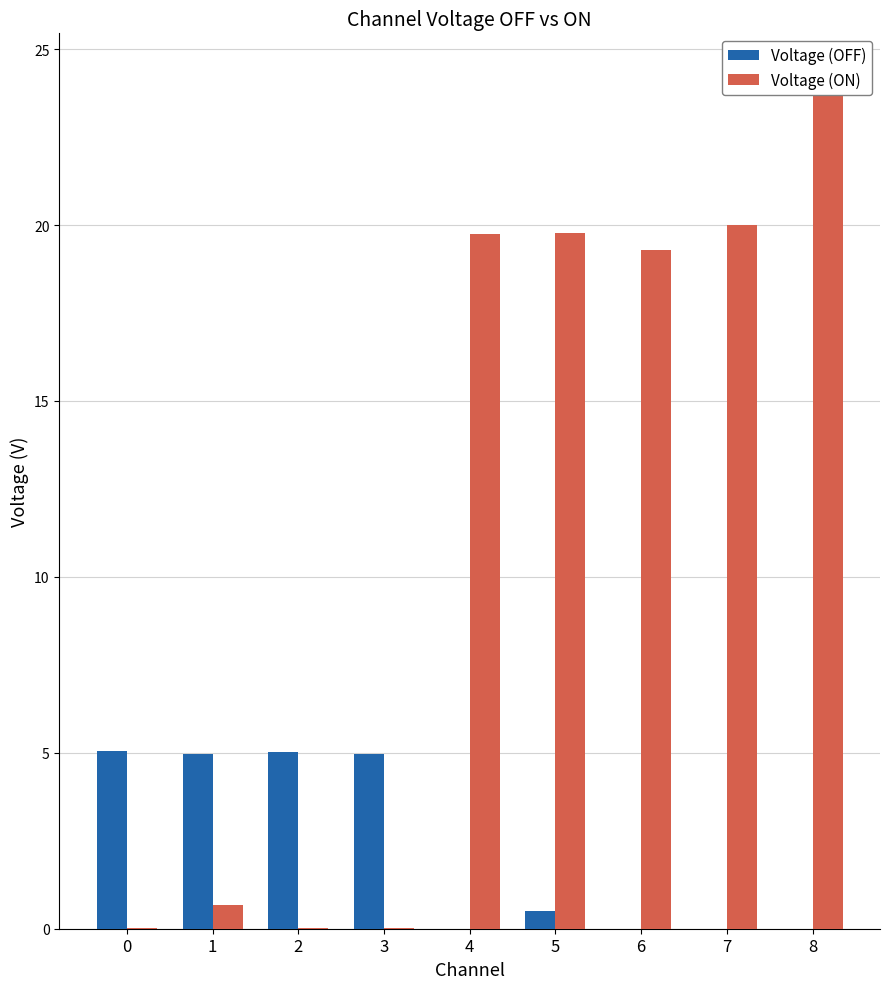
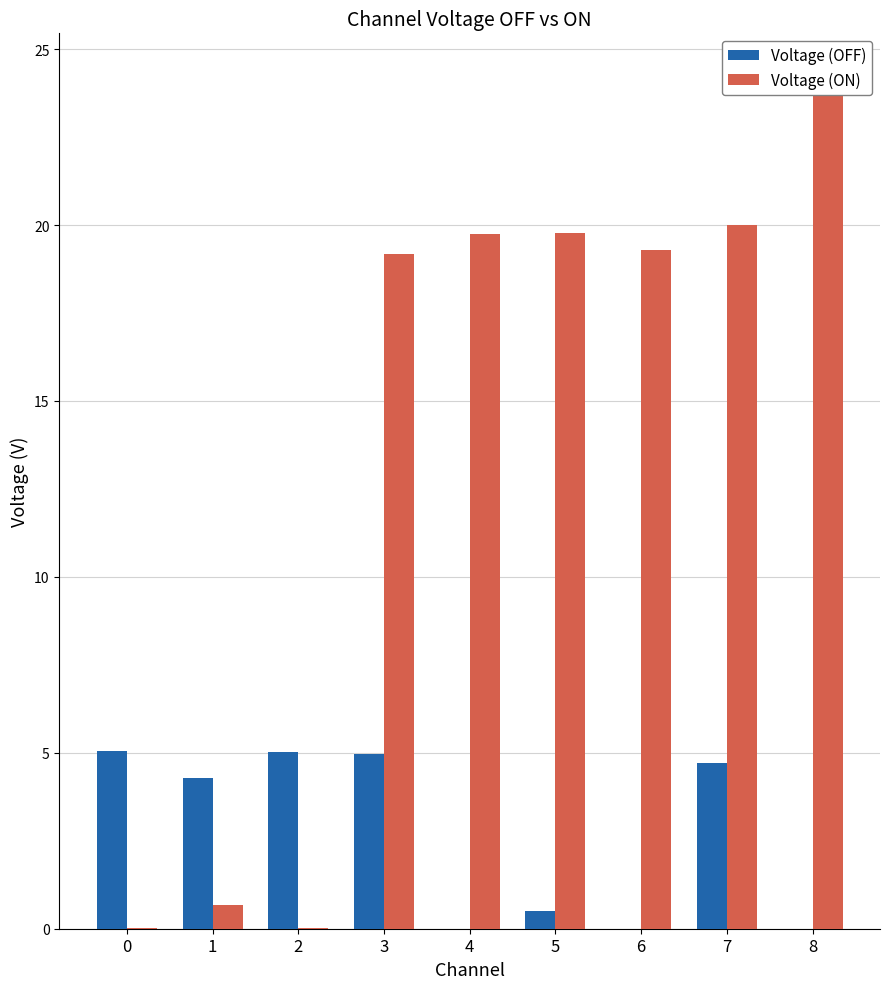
  {
    "Voltage (OFF)": {
      "0": 5.1,
-     "1": 5.0,
+     "1": 4.3,
      "2": 5.0,
      "3": 5.0,
      "4": 0.0,
      "5": 0.5,
      "6": 0.0,
-     "7": 0.0,
+     "7": 4.7,
      "8": 0.0
    },
    "Voltage (ON)": {
      "1": 0.7,
-     "3": 0.0,
+     "3": 19.2,
      "4": 19.8,
      "5": 19.8,
      "6": 19.3,
      "7": 20.0
    }
  }
